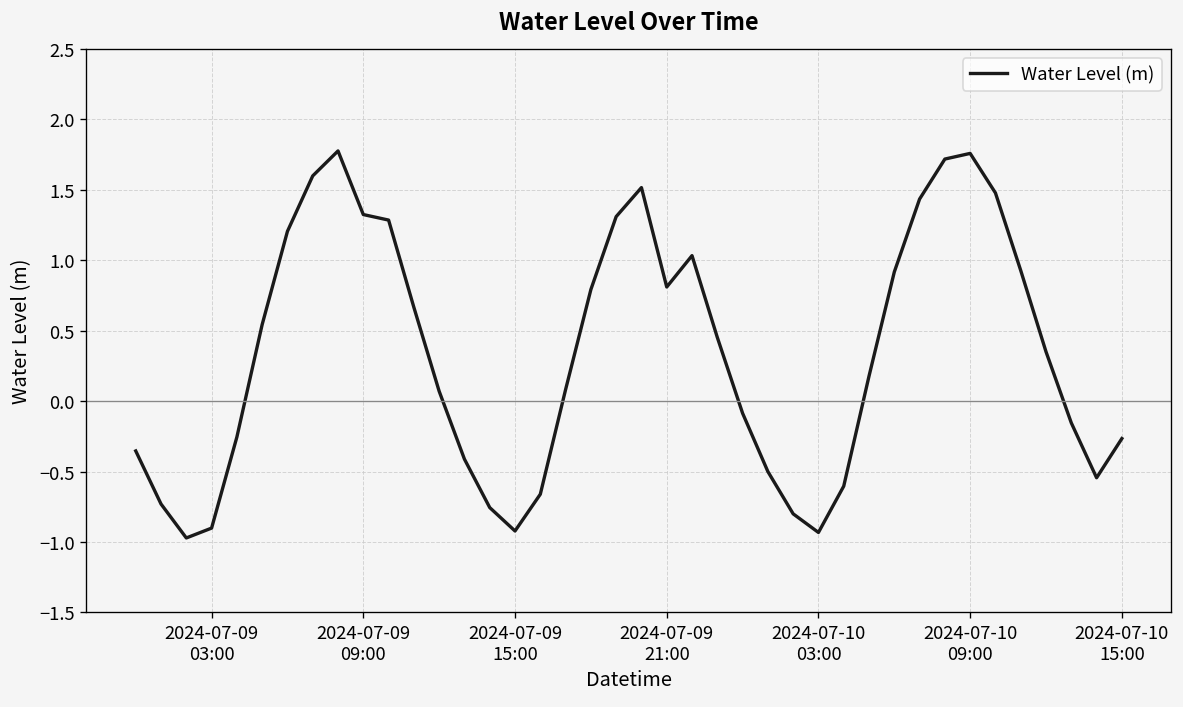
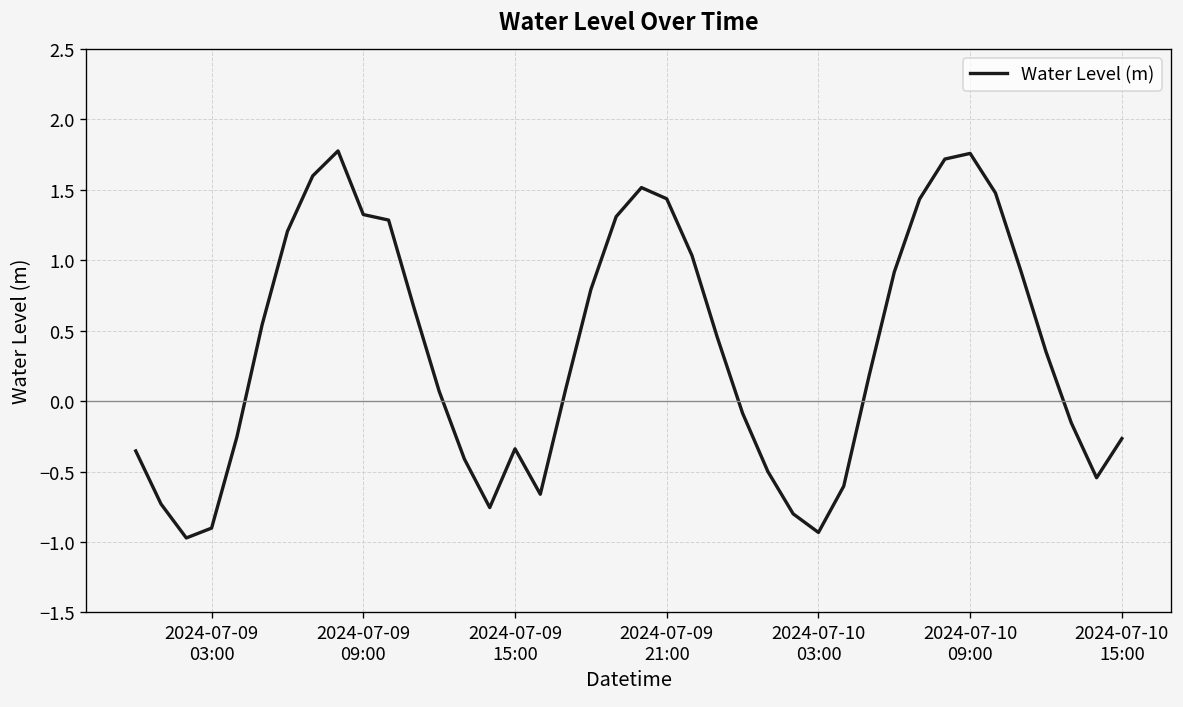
  {
    "2024-07-09 03:00": -0.90,
    "2024-07-09 09:00": 1.32,
-   "2024-07-09 15:00": -0.92,
-   "2024-07-09 21:00": 0.81,
+   "2024-07-09 15:00": -0.34,
+   "2024-07-09 21:00": 1.44,
    "2024-07-10 03:00": -0.93,
    "2024-07-10 09:00": 1.76,
    "2024-07-10 15:00": -0.27
  }
